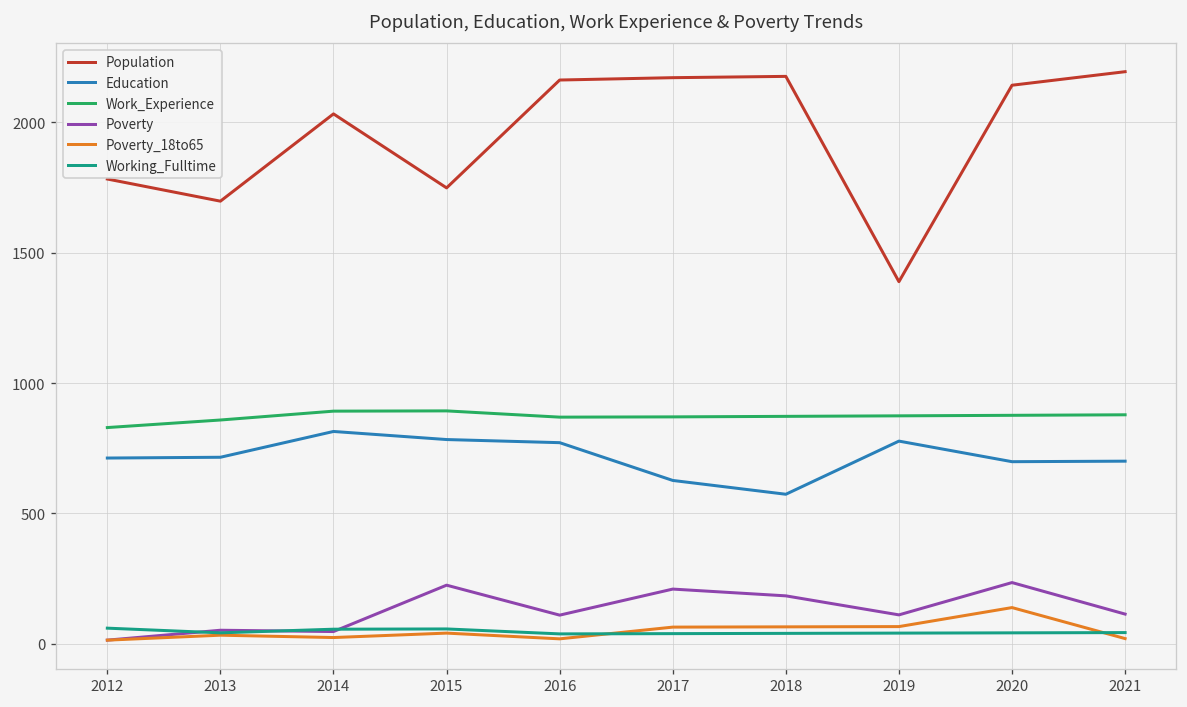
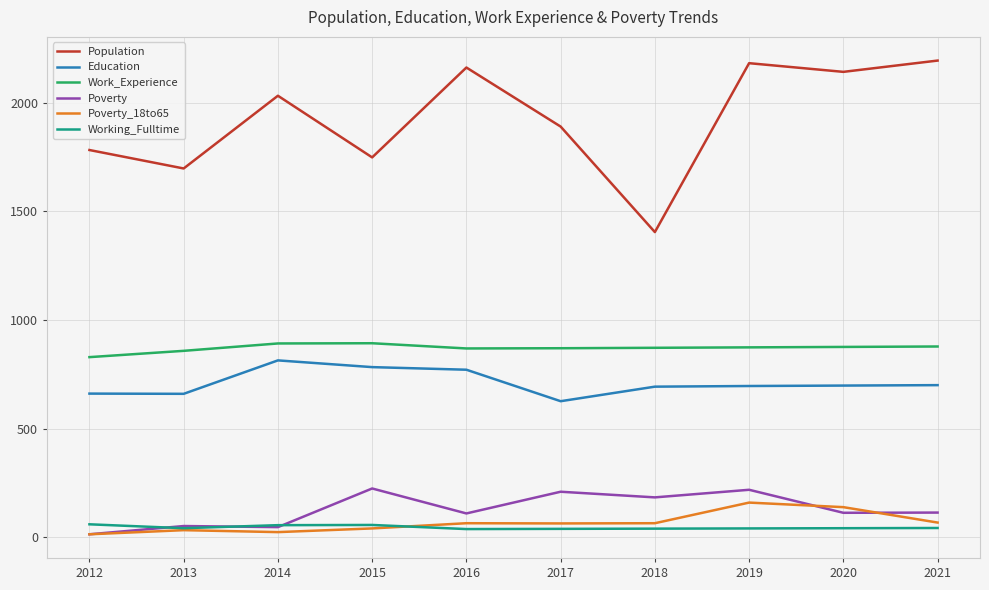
  {
    "Population": {
      "2012": 1780,
      "2013": 1700,
      "2014": 2030,
      "2015": 1750,
      "2016": 2160,
-     "2017": 2170,
-     "2018": 2180,
-     "2019": 1390,
+     "2017": 1890,
+     "2018": 1410,
+     "2019": 2180,
      "2020": 2140,
      "2021": 2200
    },
    "Education": {
-     "2012": 710,
-     "2013": 720,
+     "2012": 660,
+     "2013": 660,
      "2014": 810,
      "2015": 780,
      "2016": 770,
      "2017": 630,
-     "2018": 570,
-     "2019": 780,
+     "2018": 690,
+     "2019": 700,
      "2020": 700,
      "2021": 700
    },
    "Poverty": {
      "2015": 220,
      "2016": 110,
      "2017": 210,
      "2018": 180,
-     "2019": 110,
-     "2020": 230,
+     "2019": 220,
+     "2020": 110,
      "2021": 110
    },
    "Poverty_18to65": {
      "2014": 20,
      "2015": 40,
-     "2016": 20,
+     "2016": 60,
      "2017": 60,
      "2018": 60,
-     "2019": 70,
+     "2019": 160,
      "2020": 140,
-     "2021": 20
+     "2021": 70
    }
  }
